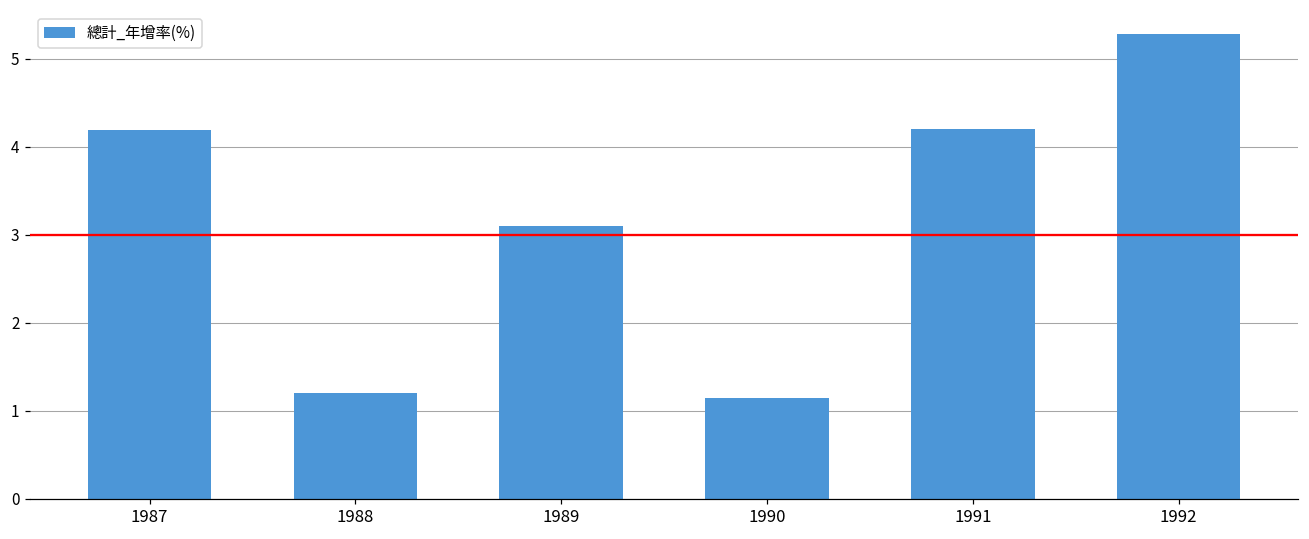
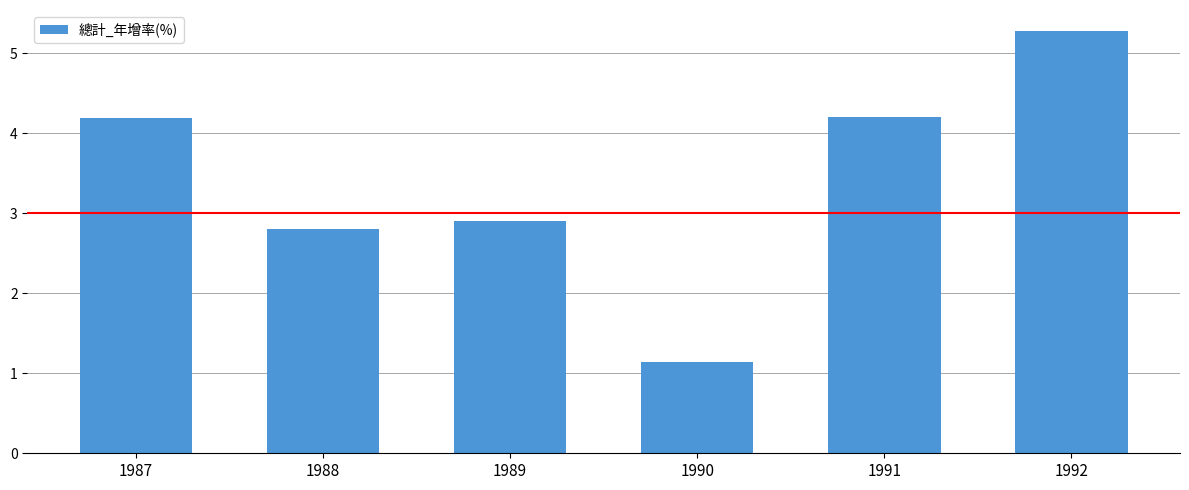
  {
    "1987": 4.2,
-   "1988": 1.2,
-   "1989": 3.1,
+   "1988": 2.8,
+   "1989": 2.9,
    "1990": 1.1,
    "1991": 4.2,
    "1992": 5.3
  }
